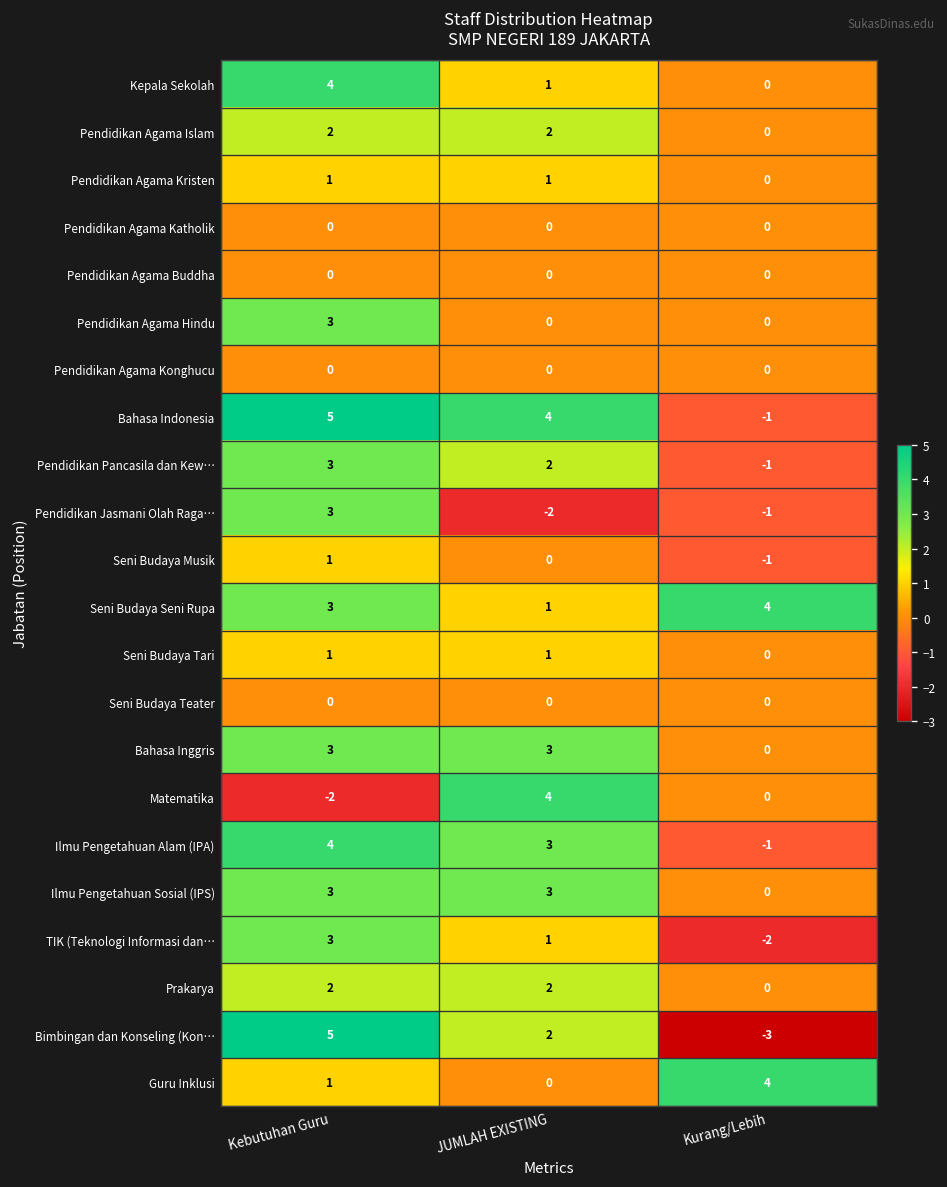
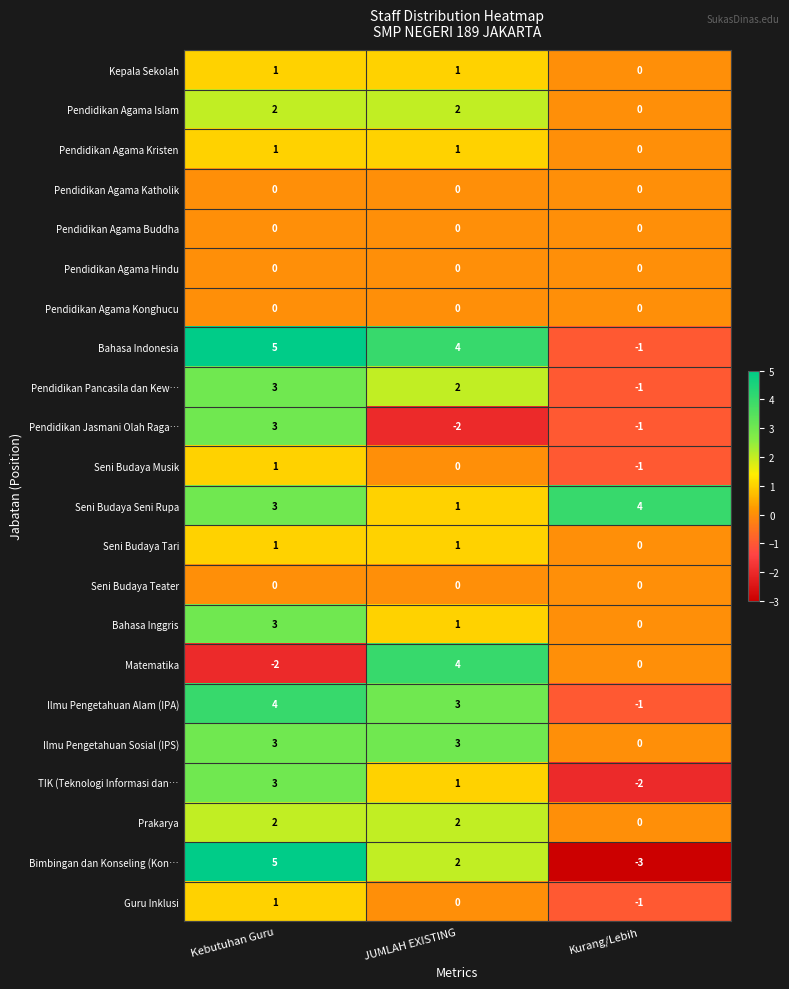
  {
    "Kepala Sekolah": {
-     "Kebutuhan Guru": 4,
+     "Kebutuhan Guru": 1,
      "JUMLAH EXISTING": 1,
      "Kurang/Lebih": 0
    },
    "Pendidikan Agama Islam": {
      "Kebutuhan Guru": 2,
      "JUMLAH EXISTING": 2,
      "Kurang/Lebih": 0
    },
    "Pendidikan Agama Kristen": {
      "Kebutuhan Guru": 1,
      "JUMLAH EXISTING": 1,
      "Kurang/Lebih": 0
    },
    "Pendidikan Agama Katholik": {
      "Kebutuhan Guru": 0,
      "JUMLAH EXISTING": 0,
      "Kurang/Lebih": 0
    },
    "Pendidikan Agama Buddha": {
      "Kebutuhan Guru": 0,
      "JUMLAH EXISTING": 0,
      "Kurang/Lebih": 0
    },
    "Pendidikan Agama Hindu": {
-     "Kebutuhan Guru": 3,
+     "Kebutuhan Guru": 0,
      "JUMLAH EXISTING": 0,
      "Kurang/Lebih": 0
    },
    "Pendidikan Agama Konghucu": {
      "Kebutuhan Guru": 0,
      "JUMLAH EXISTING": 0,
      "Kurang/Lebih": 0
    },
    "Bahasa Indonesia": {
      "Kebutuhan Guru": 5,
      "JUMLAH EXISTING": 4,
      "Kurang/Lebih": -1
    },
    "Pendidikan Pancasila dan Kew…": {
      "Kebutuhan Guru": 3,
      "JUMLAH EXISTING": 2,
      "Kurang/Lebih": -1
    },
    "Pendidikan Jasmani Olah Raga…": {
      "Kebutuhan Guru": 3,
      "JUMLAH EXISTING": -2,
      "Kurang/Lebih": -1
    },
    "Seni Budaya Musik": {
      "Kebutuhan Guru": 1,
      "JUMLAH EXISTING": 0,
      "Kurang/Lebih": -1
    },
    "Seni Budaya Seni Rupa": {
      "Kebutuhan Guru": 3,
      "JUMLAH EXISTING": 1,
      "Kurang/Lebih": 4
    },
    "Seni Budaya Tari": {
      "Kebutuhan Guru": 1,
      "JUMLAH EXISTING": 1,
      "Kurang/Lebih": 0
    },
    "Seni Budaya Teater": {
      "Kebutuhan Guru": 0,
      "JUMLAH EXISTING": 0,
      "Kurang/Lebih": 0
    },
    "Bahasa Inggris": {
      "Kebutuhan Guru": 3,
-     "JUMLAH EXISTING": 3,
+     "JUMLAH EXISTING": 1,
      "Kurang/Lebih": 0
    },
    "Matematika": {
      "Kebutuhan Guru": -2,
      "JUMLAH EXISTING": 4,
      "Kurang/Lebih": 0
    },
    "Ilmu Pengetahuan Alam (IPA)": {
      "Kebutuhan Guru": 4,
      "JUMLAH EXISTING": 3,
      "Kurang/Lebih": -1
    },
    "Ilmu Pengetahuan Sosial (IPS)": {
      "Kebutuhan Guru": 3,
      "JUMLAH EXISTING": 3,
      "Kurang/Lebih": 0
    },
    "TIK (Teknologi Informasi dan…": {
      "Kebutuhan Guru": 3,
      "JUMLAH EXISTING": 1,
      "Kurang/Lebih": -2
    },
    "Prakarya": {
      "Kebutuhan Guru": 2,
      "JUMLAH EXISTING": 2,
      "Kurang/Lebih": 0
    },
    "Bimbingan dan Konseling (Kon…": {
      "Kebutuhan Guru": 5,
      "JUMLAH EXISTING": 2,
      "Kurang/Lebih": -3
    },
    "Guru Inklusi": {
      "Kebutuhan Guru": 1,
      "JUMLAH EXISTING": 0,
-     "Kurang/Lebih": 4
+     "Kurang/Lebih": -1
    }
  }
